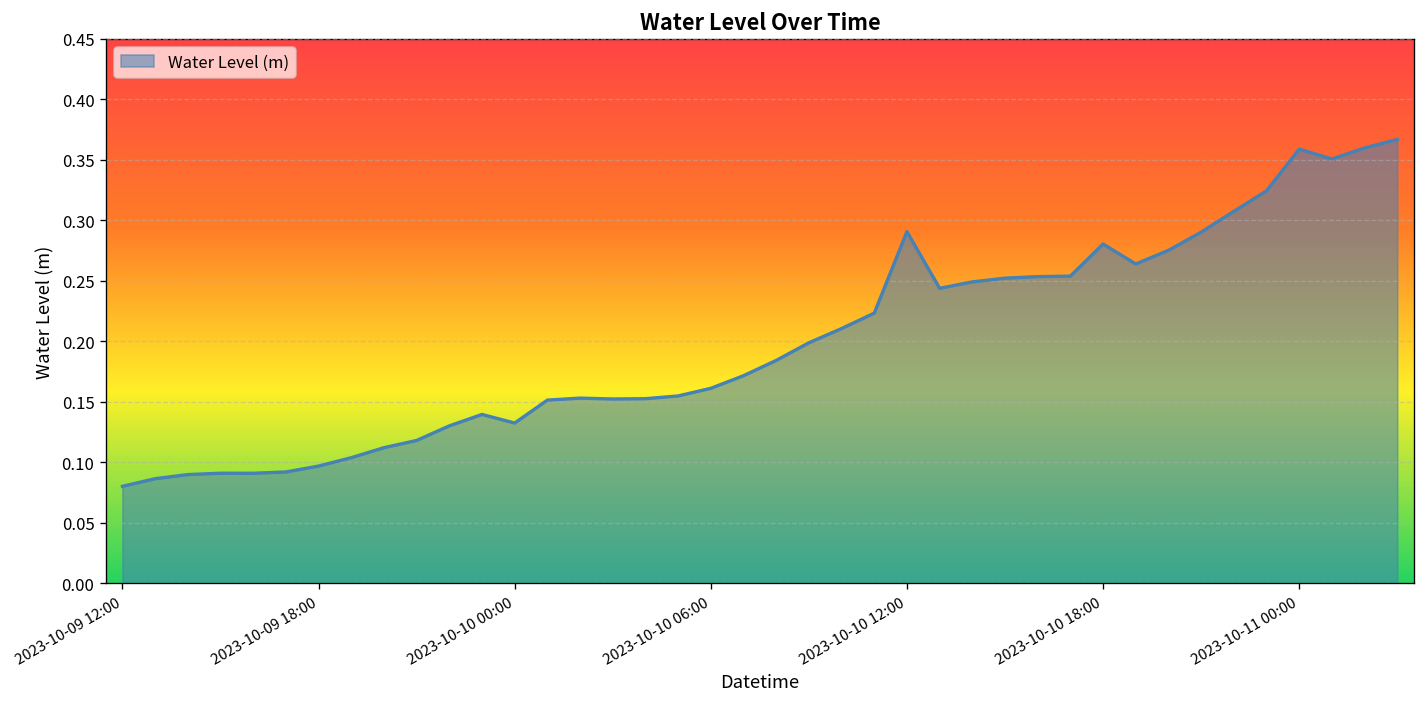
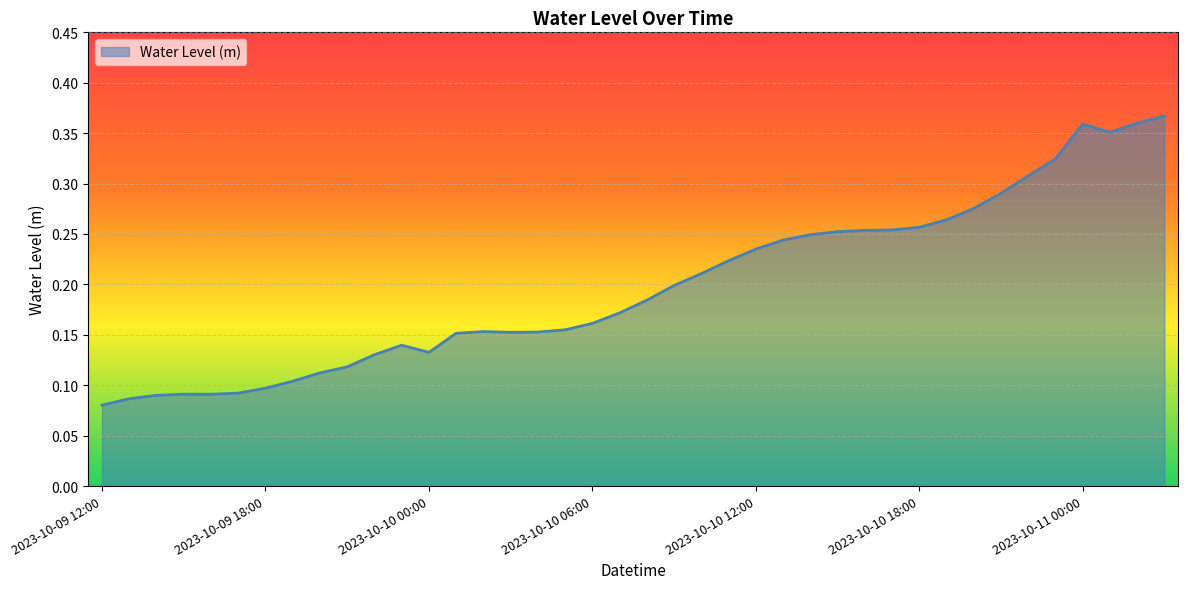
  {
    "2023-10-09 12:00": 0.080,
    "2023-10-09 18:00": 0.097,
    "2023-10-10 00:00": 0.133,
    "2023-10-10 06:00": 0.161,
-   "2023-10-10 12:00": 0.291,
-   "2023-10-10 18:00": 0.281,
+   "2023-10-10 12:00": 0.235,
+   "2023-10-10 18:00": 0.257,
    "2023-10-11 00:00": 0.359
  }
